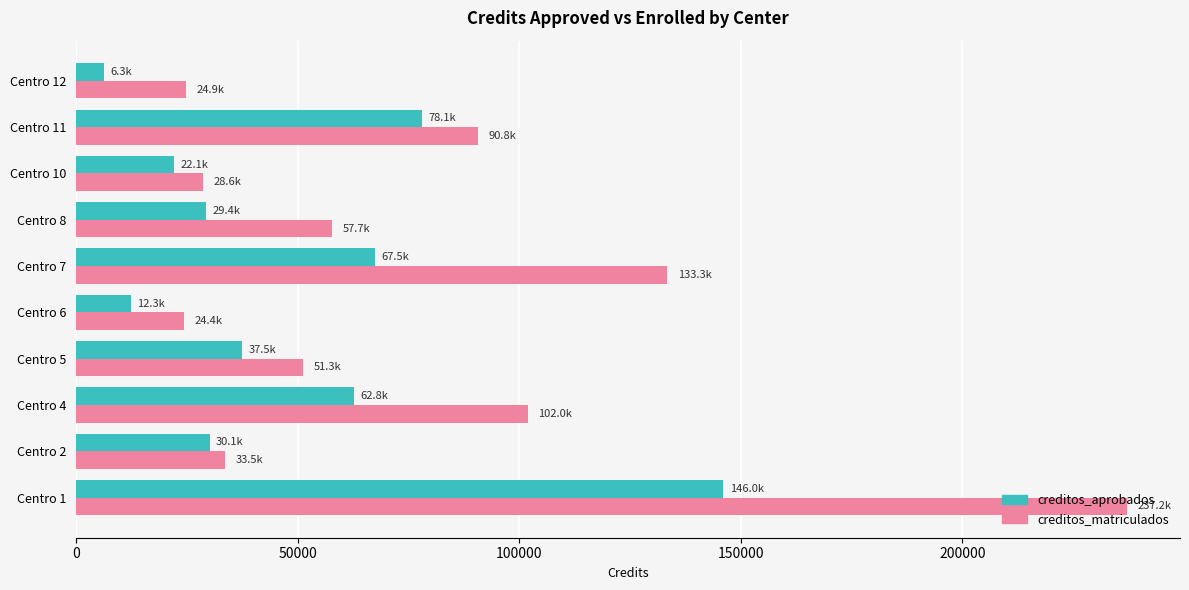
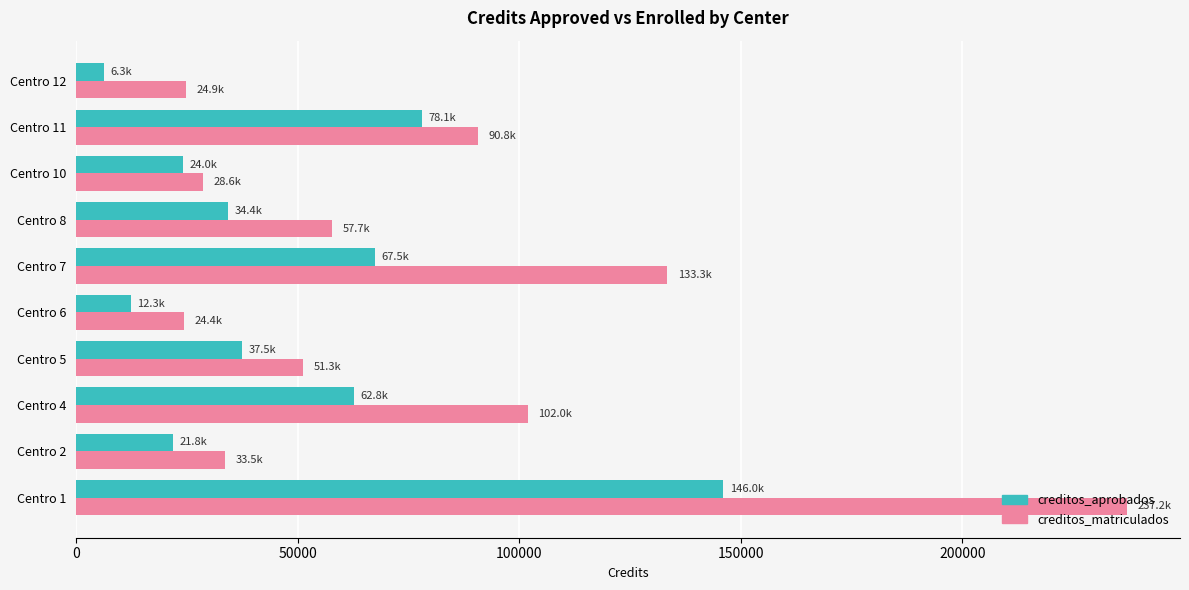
  {
    "creditos_aprobados": {
      "Centro 12": "6.3k",
      "Centro 11": "78.1k",
-     "Centro 10": "22.1k",
-     "Centro 8": "29.4k",
+     "Centro 10": "24.0k",
+     "Centro 8": "34.4k",
      "Centro 7": "67.5k",
      "Centro 6": "12.3k",
      "Centro 5": "37.5k",
      "Centro 4": "62.8k",
-     "Centro 2": "30.1k",
+     "Centro 2": "21.8k",
      "Centro 1": "146.0k"
    },
    "creditos_matriculados": {
      "Centro 12": "24.9k",
      "Centro 11": "90.8k",
      "Centro 10": "28.6k",
      "Centro 8": "57.7k",
      "Centro 7": "133.3k",
      "Centro 6": "24.4k",
      "Centro 5": "51.3k",
      "Centro 4": "102.0k",
      "Centro 2": "33.5k",
      "Centro 1": "237.2k"
    }
  }
